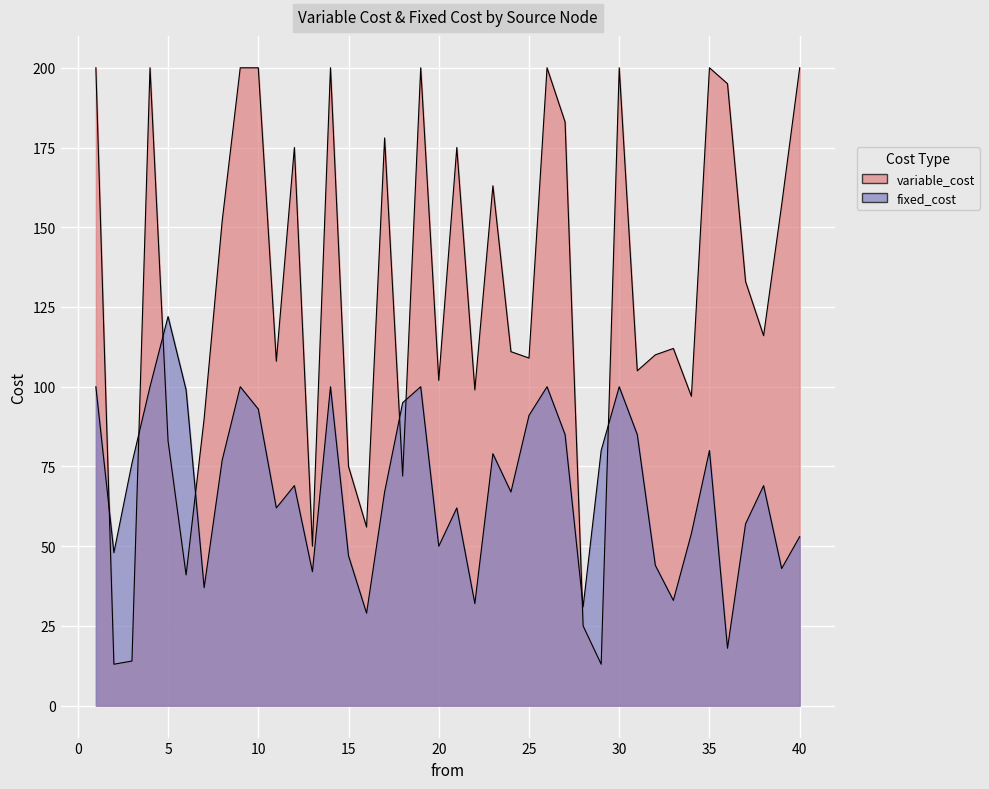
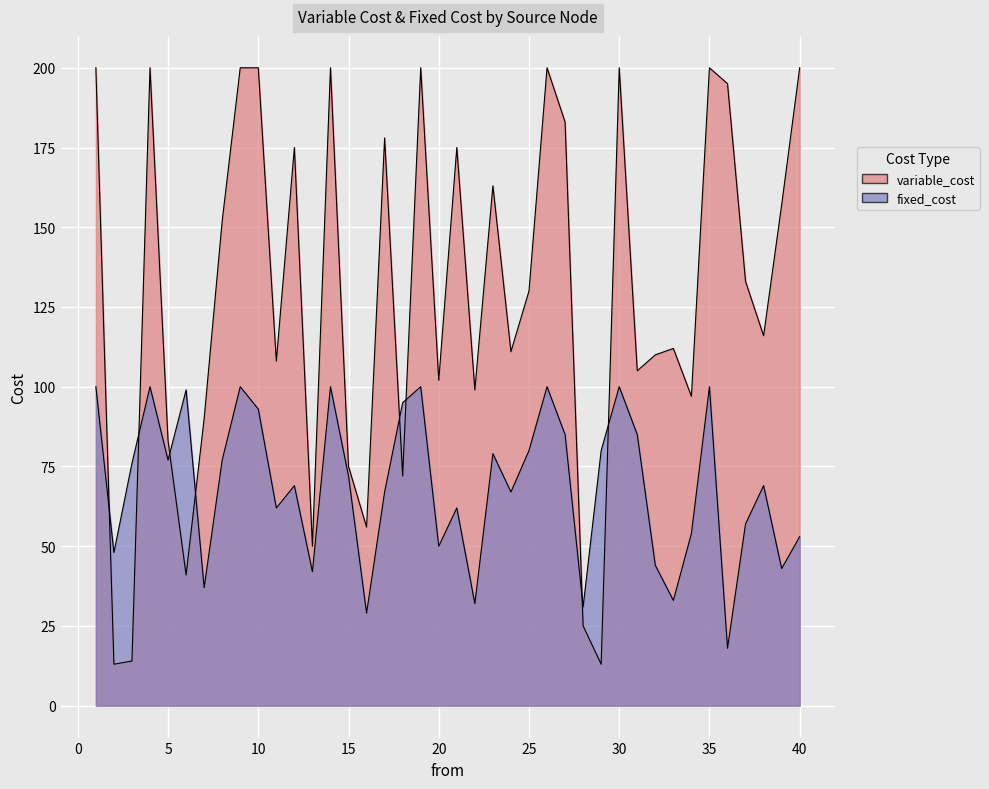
  {
    "variable_cost": {
      "5": 83,
      "10": 200,
      "15": 75,
      "20": 102,
-     "25": 109,
+     "25": 130,
      "30": 200,
      "35": 200,
      "40": 200
    },
    "fixed_cost": {
-     "5": 122,
+     "5": 77,
      "10": 93,
-     "15": 47,
+     "15": 72,
      "20": 50,
-     "25": 91,
+     "25": 80,
      "30": 100,
-     "35": 80,
+     "35": 100,
      "40": 53
    }
  }
